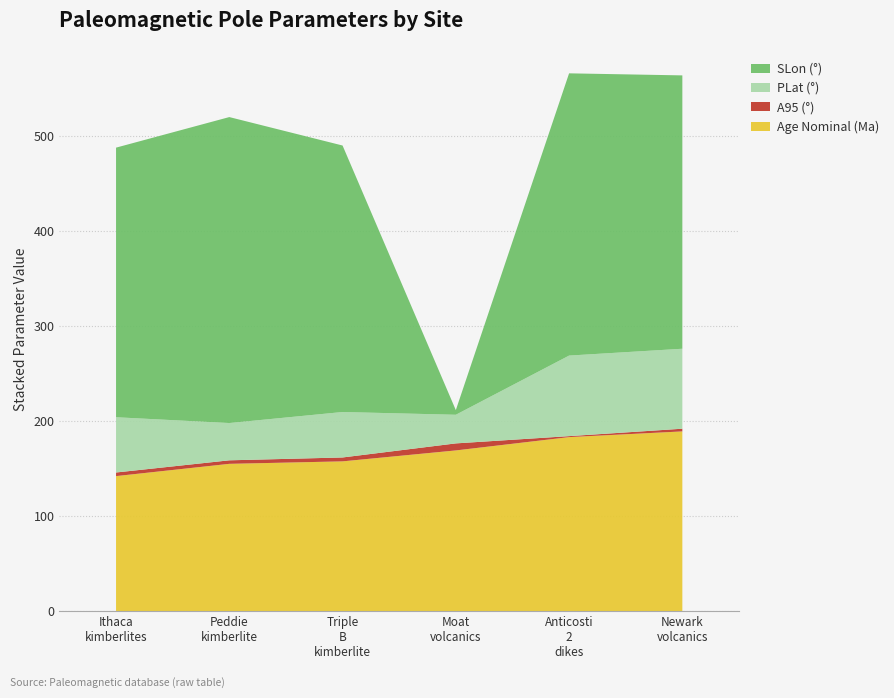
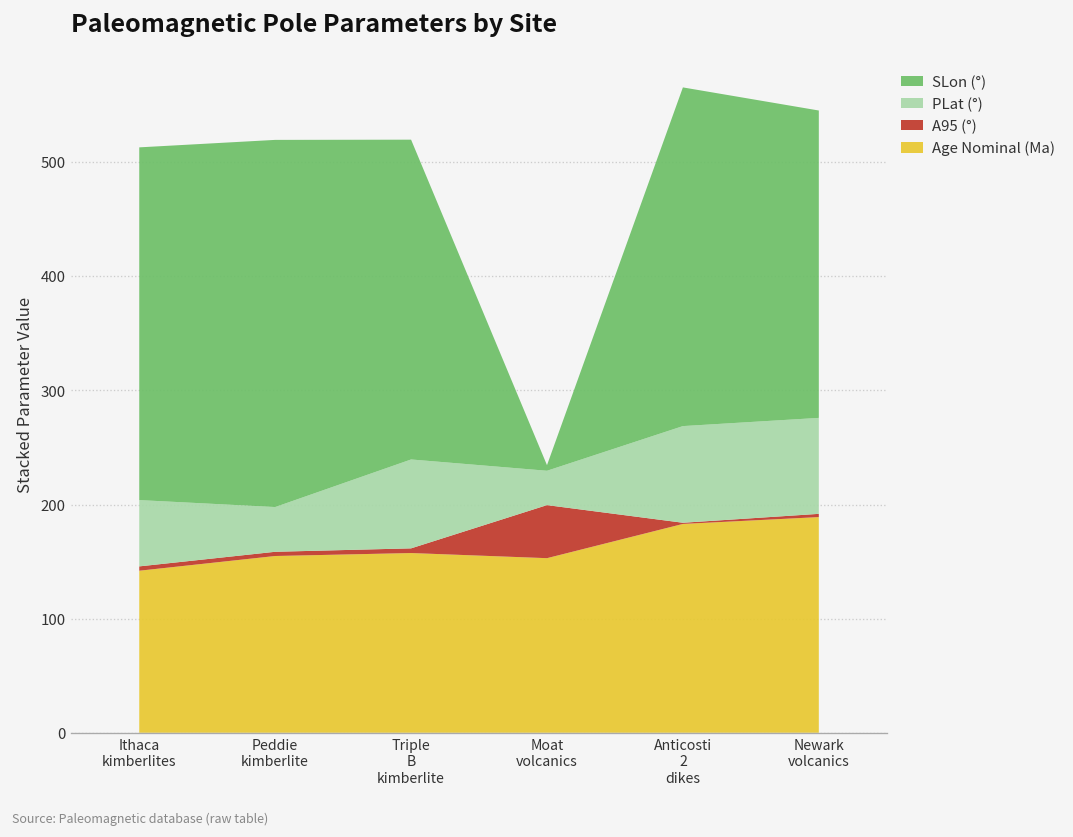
  {
    "Age Nominal (Ma)": {
      "Ithaca kimberlites": 140,
      "Peddie kimberlite": 150,
      "Triple B kimberlite": 160,
-     "Moat volcanics": 170,
+     "Moat volcanics": 150,
      "Newark volcanics": 190
    },
    "A95 (°)": {
      "Ithaca kimberlites": 0,
      "Peddie kimberlite": 0,
      "Triple B kimberlite": 0,
-     "Moat volcanics": 10,
+     "Moat volcanics": 50,
      "Newark volcanics": 0
    },
    "PLat (°)": {
      "Ithaca kimberlites": 60,
      "Peddie kimberlite": 40,
-     "Triple B kimberlite": 50,
+     "Triple B kimberlite": 80,
      "Moat volcanics": 30,
      "Anticosti 2 dikes": 80,
      "Newark volcanics": 80
    },
    "SLon (°)": {
-     "Ithaca kimberlites": 280,
+     "Ithaca kimberlites": 310,
      "Peddie kimberlite": 320,
      "Triple B kimberlite": 280,
      "Moat volcanics": 0,
      "Anticosti 2 dikes": 300,
-     "Newark volcanics": 290
+     "Newark volcanics": 270
    }
  }
